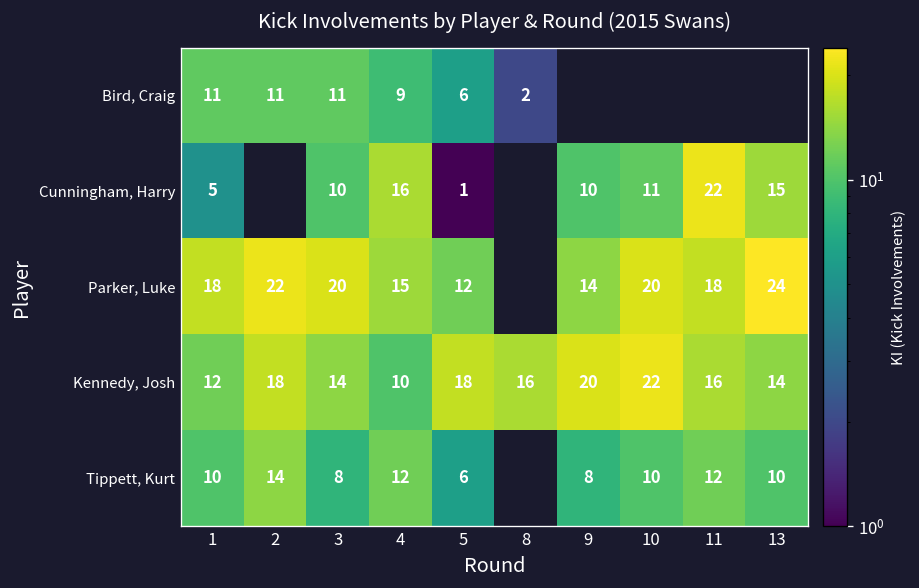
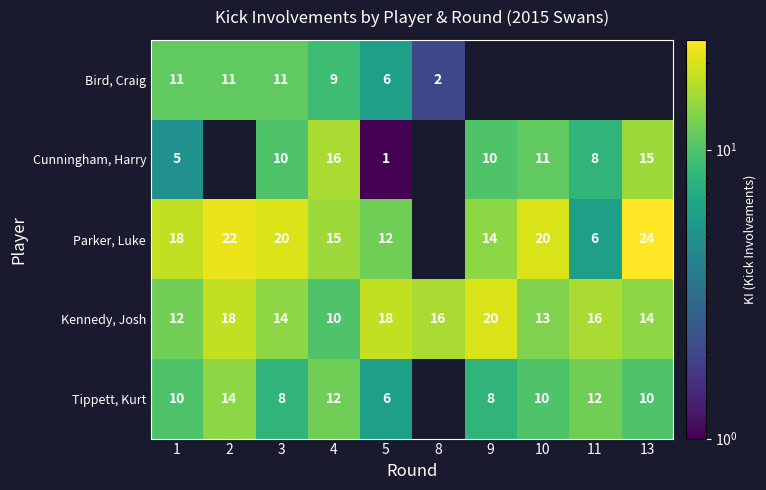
  {
    "Bird, Craig": {
      "1": 11,
      "2": 11,
      "3": 11,
      "4": 9,
      "5": 6,
      "8": 2
    },
    "Cunningham, Harry": {
      "1": 5,
      "3": 10,
      "4": 16,
      "5": 1,
      "9": 10,
      "10": 11,
-     "11": 22,
+     "11": 8,
      "13": 15
    },
    "Parker, Luke": {
      "1": 18,
      "2": 22,
      "3": 20,
      "4": 15,
      "5": 12,
      "9": 14,
      "10": 20,
-     "11": 18,
+     "11": 6,
      "13": 24
    },
    "Kennedy, Josh": {
      "1": 12,
      "2": 18,
      "3": 14,
      "4": 10,
      "5": 18,
      "8": 16,
      "9": 20,
-     "10": 22,
+     "10": 13,
      "11": 16,
      "13": 14
    },
    "Tippett, Kurt": {
      "1": 10,
      "2": 14,
      "3": 8,
      "4": 12,
      "5": 6,
      "9": 8,
      "10": 10,
      "11": 12,
      "13": 10
    }
  }
